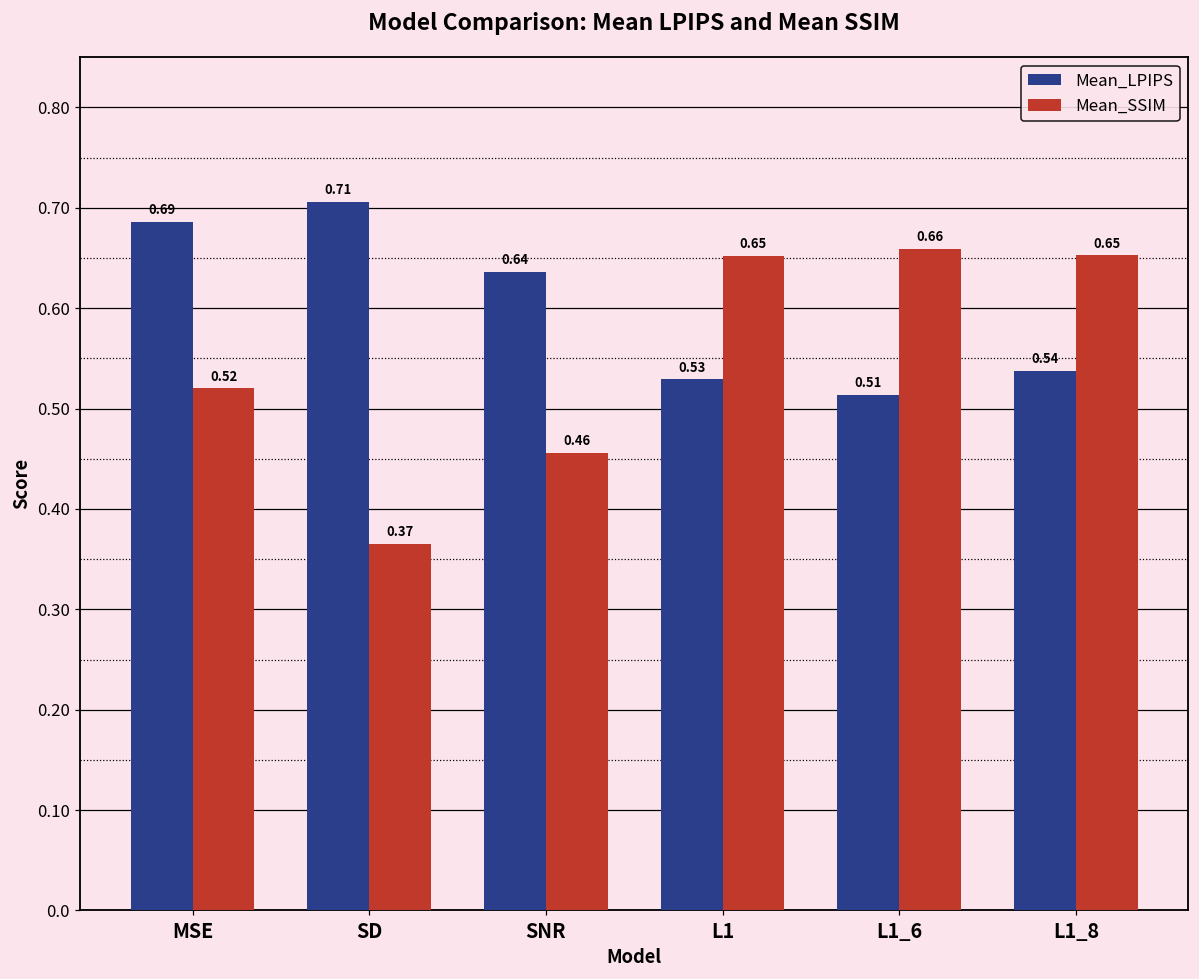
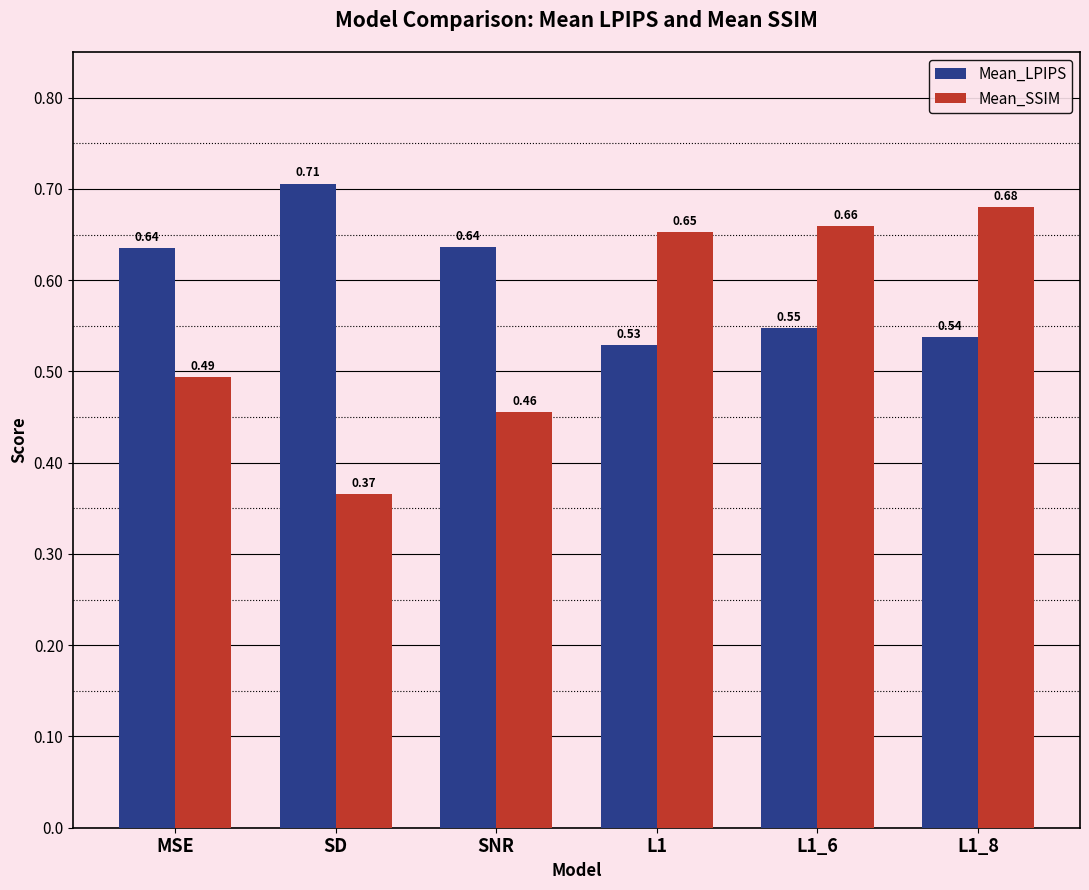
  {
    "Mean_LPIPS": {
-     "MSE": 0.69,
+     "MSE": 0.64,
      "SD": 0.71,
      "SNR": 0.64,
      "L1": 0.53,
-     "L1_6": 0.51,
+     "L1_6": 0.55,
      "L1_8": 0.54
    },
    "Mean_SSIM": {
-     "MSE": 0.52,
+     "MSE": 0.49,
      "SD": 0.37,
      "SNR": 0.46,
      "L1": 0.65,
      "L1_6": 0.66,
-     "L1_8": 0.65
+     "L1_8": 0.68
    }
  }
